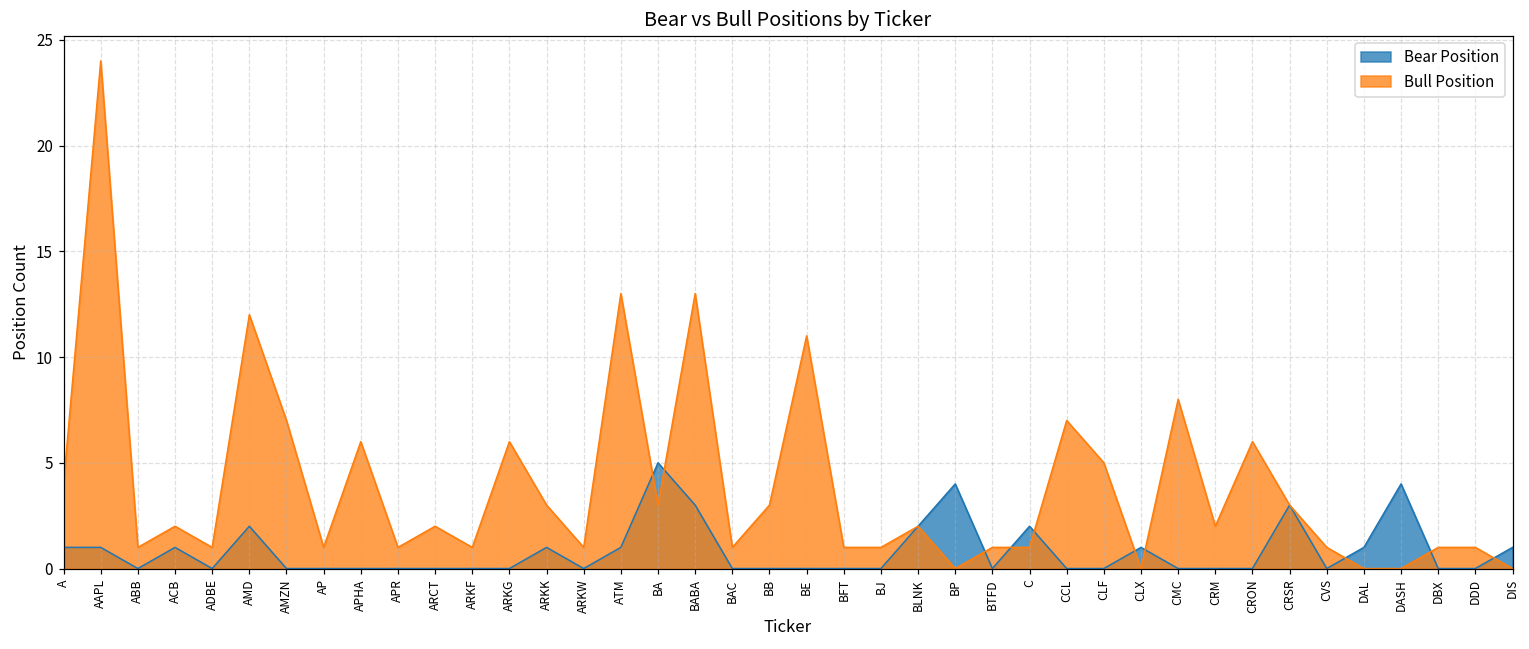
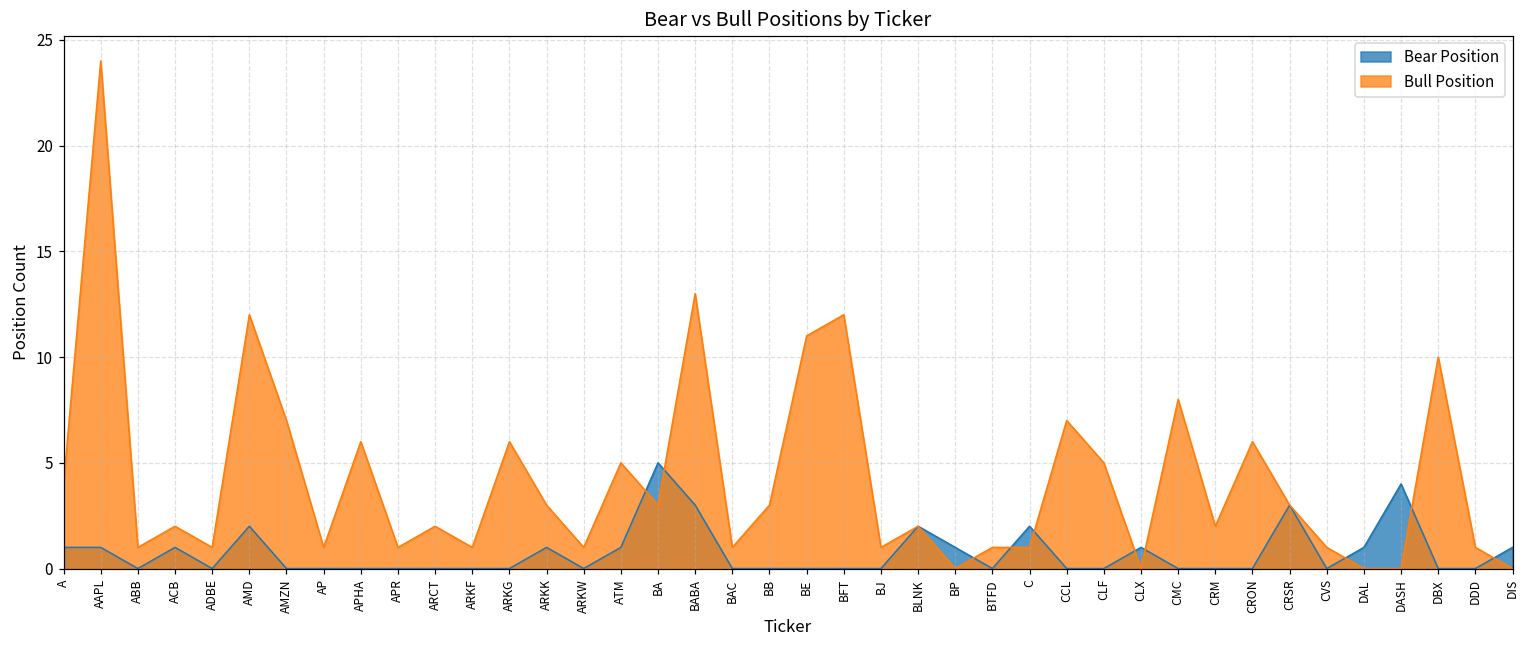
  {
    "Bear Position": {
      "A": 1,
      "AAPL": 1,
      "ABB": 0,
      "ACB": 1,
      "ADBE": 0,
      "AMD": 2,
      "AMZN": 0,
      "AP": 0,
      "APHA": 0,
      "APR": 0,
      "ARCT": 0,
      "ARKF": 0,
      "ARKG": 0,
      "ARKK": 1,
      "ARKW": 0,
      "ATM": 1,
      "BA": 5,
      "BABA": 3,
      "BAC": 0,
      "BB": 0,
      "BE": 0,
      "BFT": 0,
      "BJ": 0,
-     "BP": 4,
+     "BP": 1,
      "BTFD": 0,
      "C": 2,
      "CCL": 0,
      "CLF": 0,
      "CLX": 1,
      "CMC": 0,
      "CRM": 0,
      "CRON": 0,
      "CVS": 0,
      "DAL": 1,
      "DASH": 4,
      "DBX": 0,
      "DDD": 0,
      "DIS": 1
    },
    "Bull Position": {
      "A": 4,
      "AAPL": 24,
      "ABB": 1,
      "ACB": 2,
      "ADBE": 1,
      "AMD": 12,
      "AMZN": 7,
      "AP": 1,
      "APHA": 6,
      "APR": 1,
      "ARCT": 2,
      "ARKF": 1,
      "ARKG": 6,
      "ARKK": 3,
      "ARKW": 1,
-     "ATM": 13,
+     "ATM": 5,
      "BA": 3,
      "BABA": 13,
      "BAC": 1,
      "BB": 3,
      "BE": 11,
-     "BFT": 1,
+     "BFT": 12,
      "BJ": 1,
      "BP": 0,
      "BTFD": 1,
      "C": 1,
      "CCL": 7,
      "CLF": 5,
      "CLX": 0,
      "CMC": 8,
      "CRM": 2,
      "CRON": 6,
      "CVS": 1,
      "DAL": 0,
      "DASH": 0,
-     "DBX": 1,
+     "DBX": 10,
      "DDD": 1,
      "DIS": 0
    }
  }
